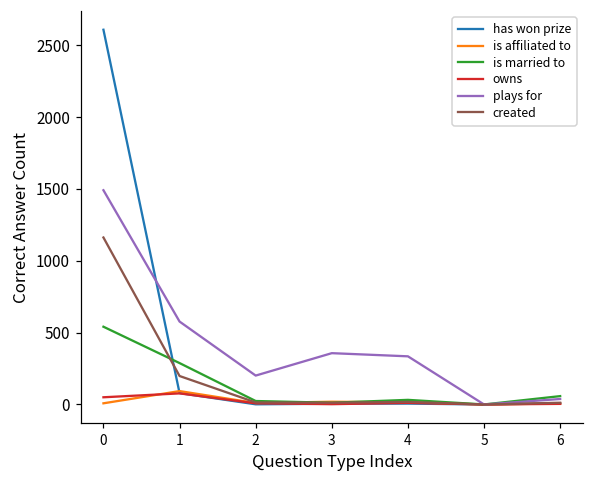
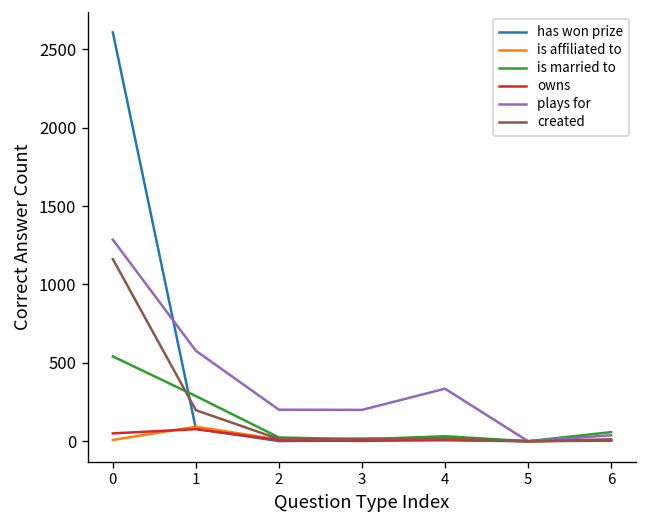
  {
    "has won prize": {
      "0": 2610
    },
    "is affiliated to": {
      "0": 10
    },
    "is married to": {
      "0": 540,
      "1": 290,
      "6": 60
    },
    "owns": {
      "0": 50
    },
    "plays for": {
-     "0": 1490,
+     "0": 1290,
      "1": 580,
      "2": 200,
-     "3": 360,
+     "3": 200,
      "4": 340,
      "6": 40
    },
    "created": {
      "0": 1160,
      "1": 200
    }
  }
